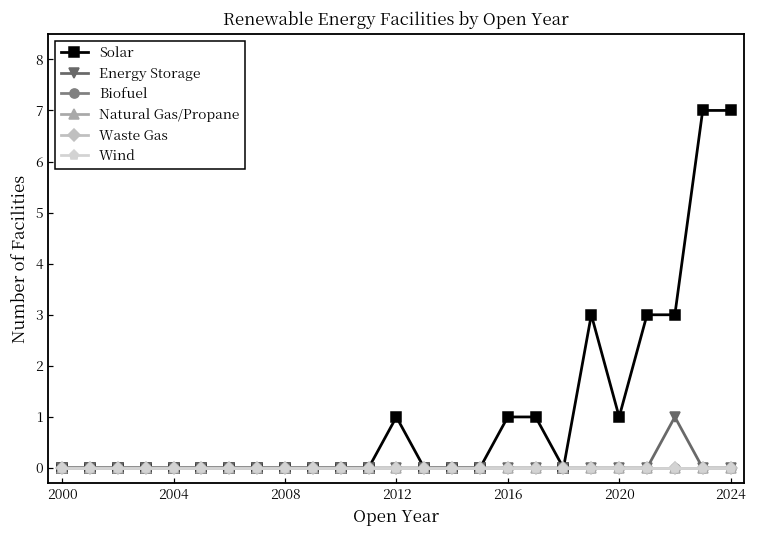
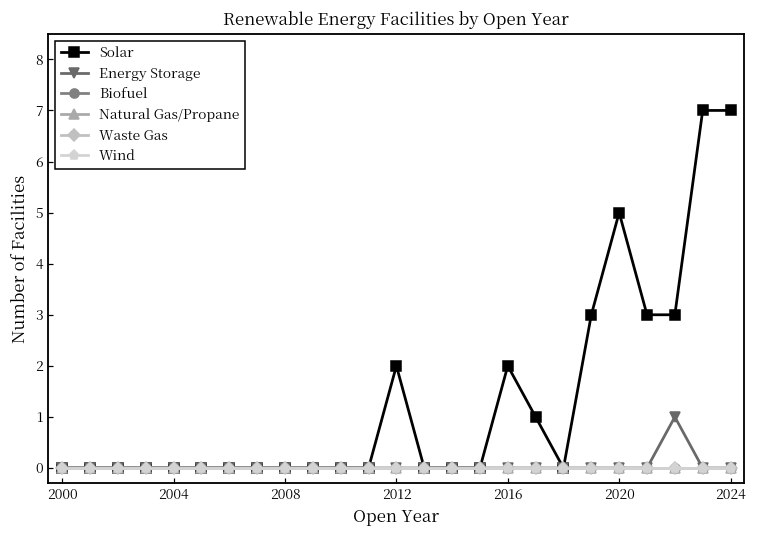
  {
    "Solar": {
-     "2012": 1,
-     "2016": 1,
-     "2020": 1,
+     "2012": 2,
+     "2016": 2,
+     "2020": 5,
      "2024": 7
    }
  }
